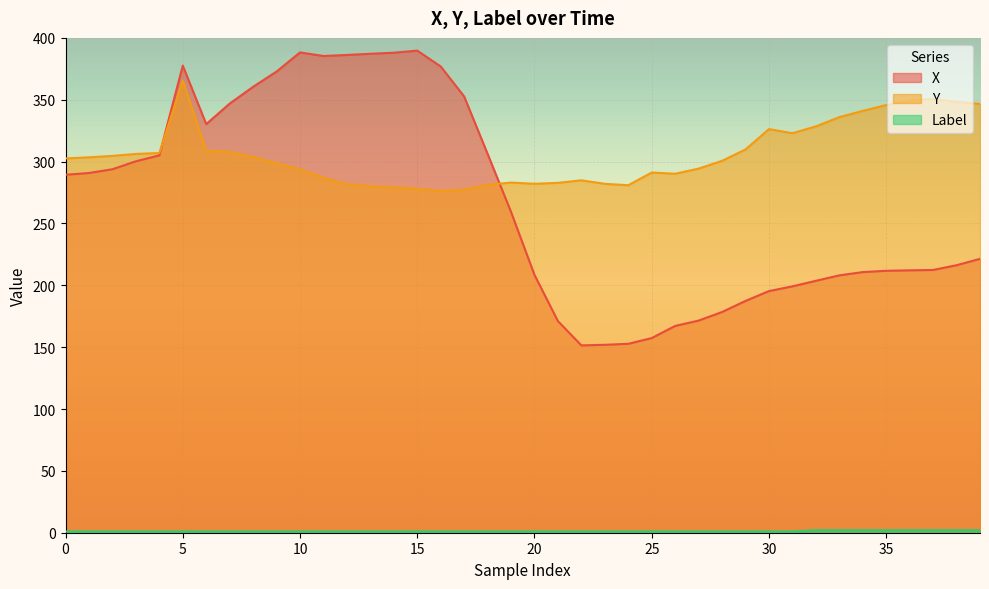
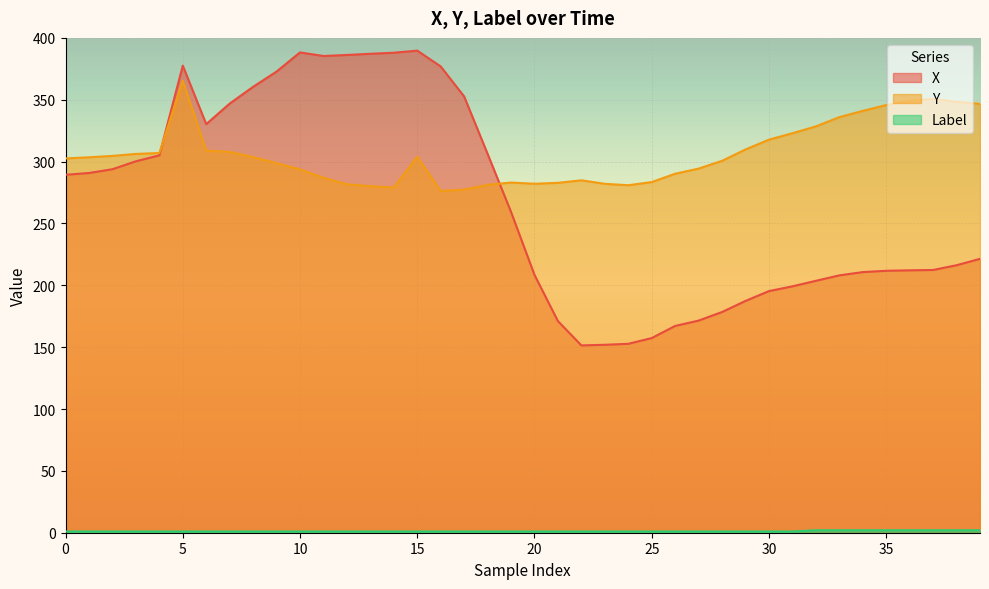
  {
    "X": {
      "0": 289,
      "5": 378,
      "10": 388,
      "15": 390,
      "20": 208,
      "25": 157,
      "30": 195,
      "35": 212
    },
    "Y": {
      "0": 303,
      "5": 365,
      "10": 294,
-     "15": 278,
+     "15": 304,
      "20": 282,
-     "25": 291,
-     "30": 326,
+     "25": 283,
+     "30": 318,
      "35": 346
    },
    "Label": {
      "0": 1,
      "5": 1,
      "10": 1,
      "15": 1,
      "20": 1,
      "25": 1,
      "30": 1,
      "35": 2
    }
  }
